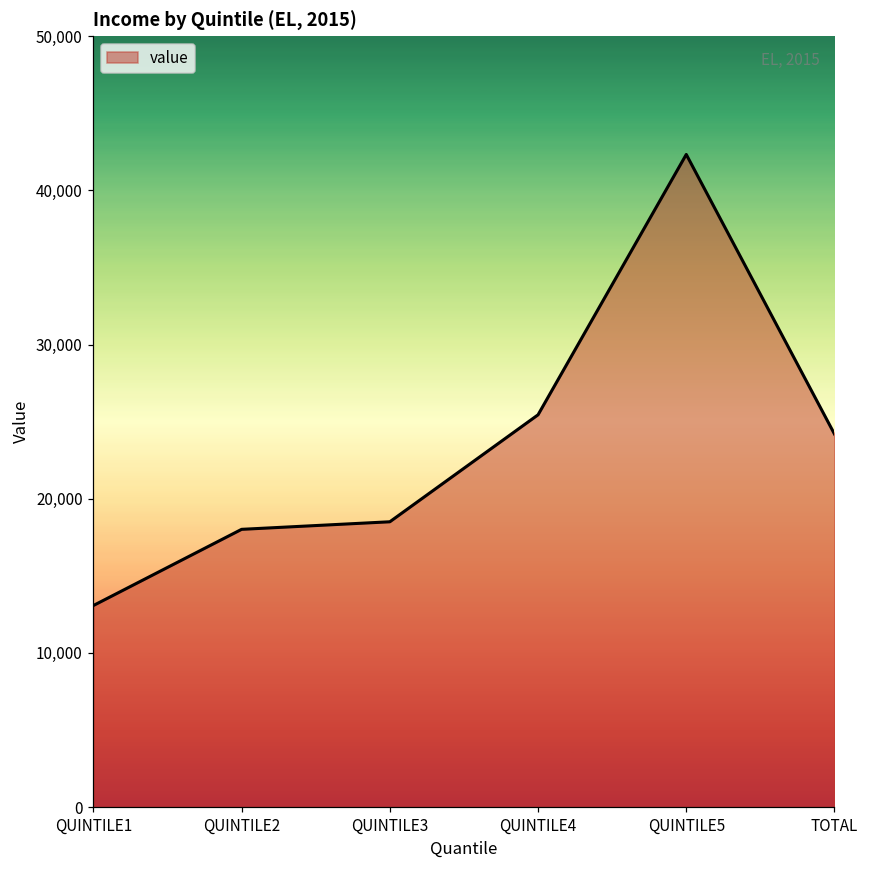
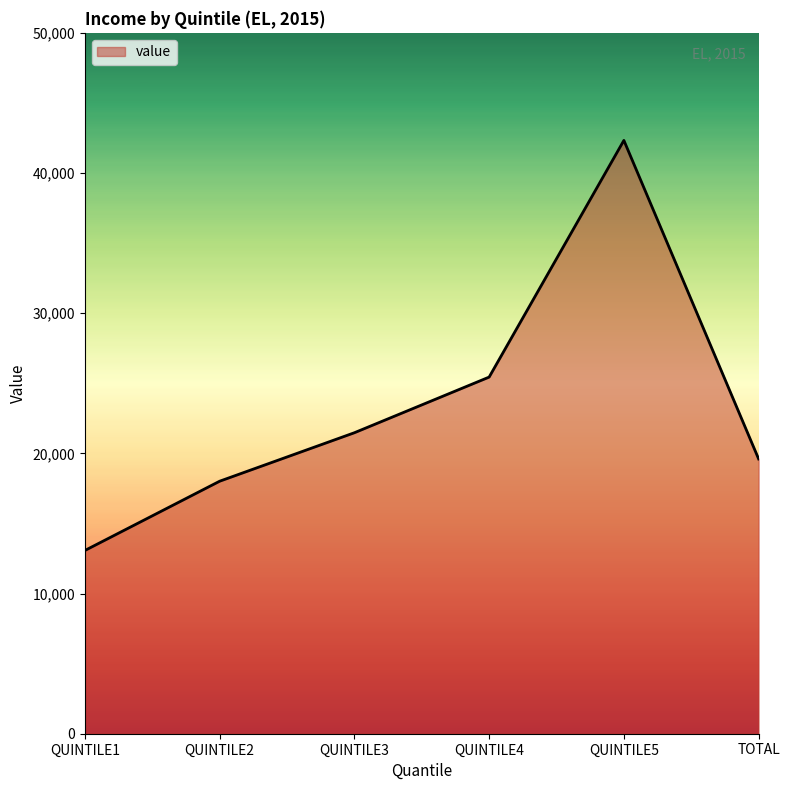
  {
    "QUINTILE1": "13,100",
    "QUINTILE2": "18,000",
-   "QUINTILE3": "18,500",
+   "QUINTILE3": "21,500",
    "QUINTILE4": "25,400",
    "QUINTILE5": "42,300",
-   "TOTAL": "24,200"
+   "TOTAL": "19,600"
  }
